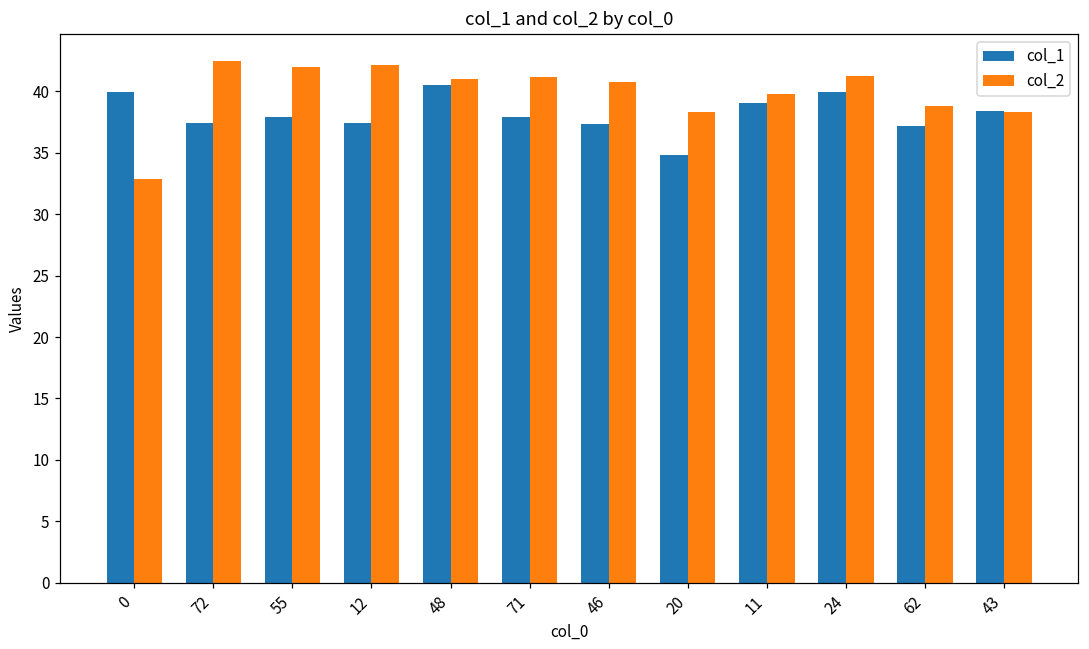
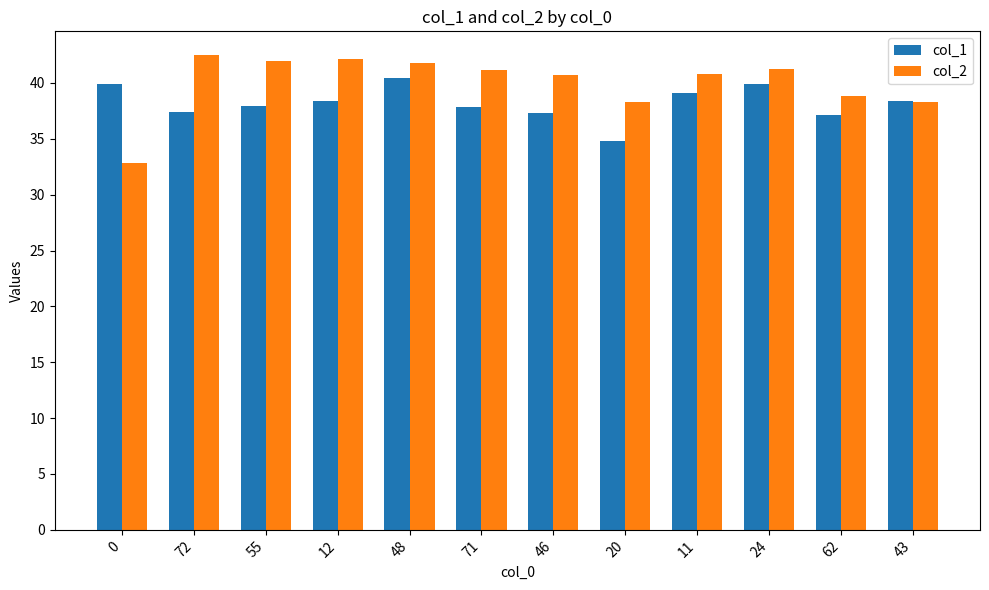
  {
    "col_1": {
      "0": 39.9,
      "72": 37.4,
      "55": 37.9,
-     "12": 37.4,
+     "12": 38.4,
      "48": 40.5,
      "71": 37.9,
      "46": 37.3,
      "20": 34.8,
      "11": 39.1,
      "24": 39.9,
      "62": 37.2,
      "43": 38.4
    },
    "col_2": {
      "0": 32.9,
      "72": 42.5,
      "55": 42.0,
      "12": 42.1,
-     "48": 41.0,
+     "48": 41.8,
      "71": 41.1,
      "46": 40.7,
      "20": 38.3,
-     "11": 39.7,
+     "11": 40.8,
      "24": 41.3,
      "62": 38.8,
      "43": 38.3
    }
  }
